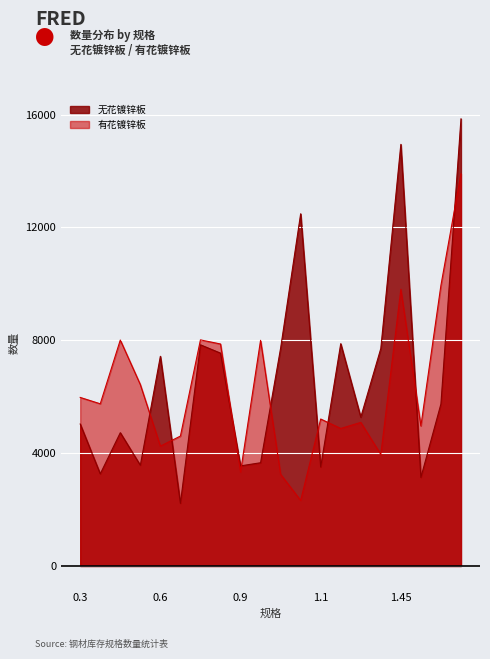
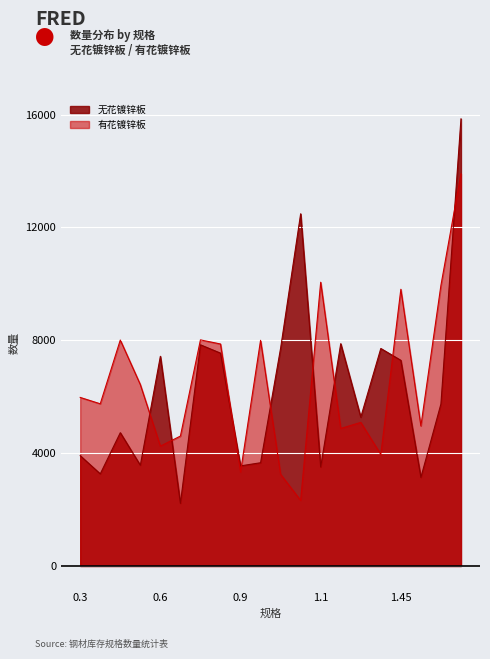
  {
    "无花镀锌板": {
-     "0.3": 5000,
+     "0.3": 3900,
      "0.6": 7400,
      "0.9": 3500,
      "1.1": 3500,
-     "1.45": 14900
+     "1.45": 7300
    },
    "有花镀锌板": {
      "0.3": 6000,
      "0.6": 4300,
      "0.9": 3300,
-     "1.1": 5200,
+     "1.1": 10100,
      "1.45": 9800
    }
  }
